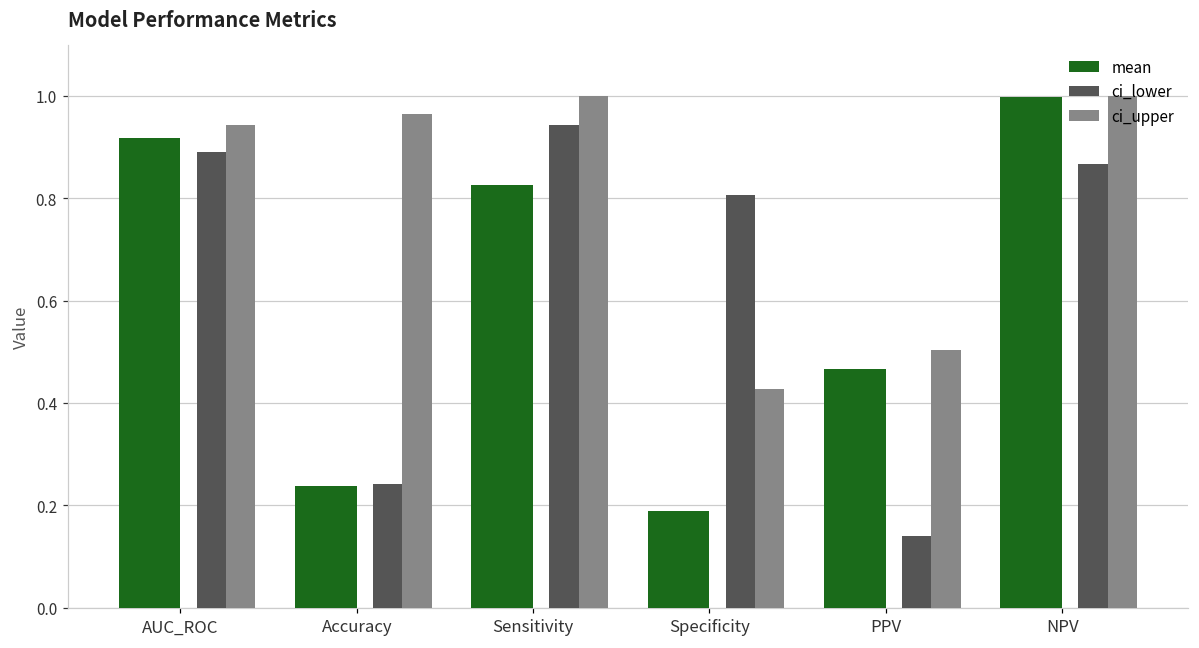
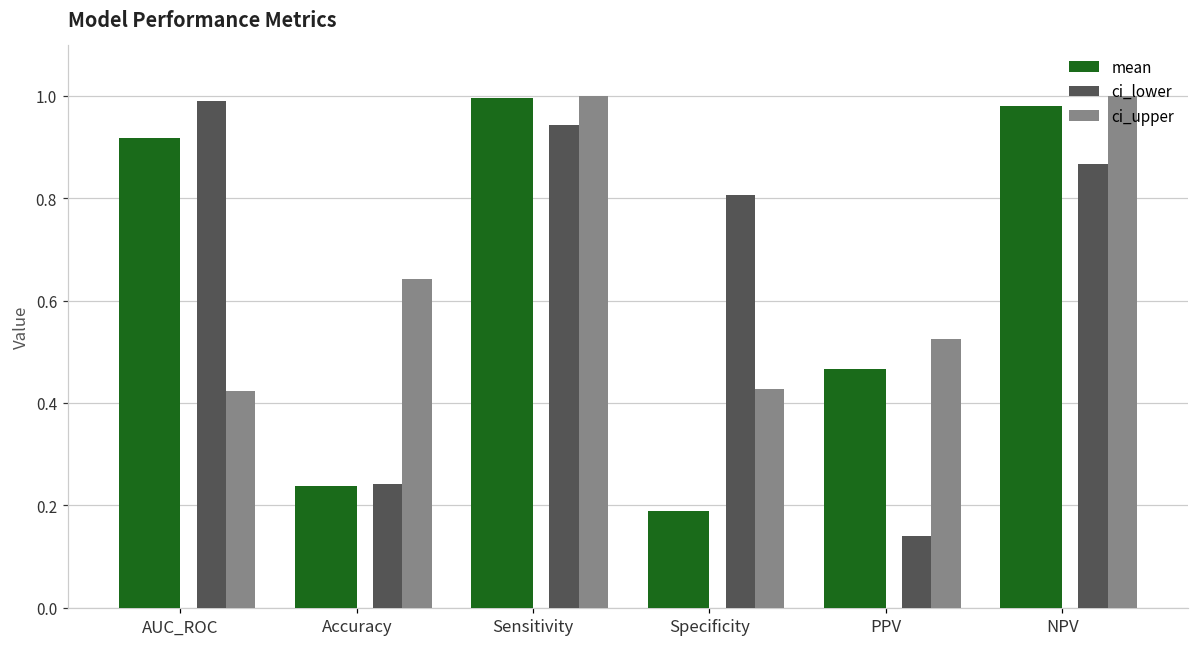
  {
    "mean": {
      "AUC_ROC": 0.92,
      "Accuracy": 0.24,
-     "Sensitivity": 0.83,
+     "Sensitivity": 1.00,
      "Specificity": 0.19,
      "PPV": 0.47,
-     "NPV": 1.00
+     "NPV": 0.98
    },
    "ci_lower": {
-     "AUC_ROC": 0.89,
+     "AUC_ROC": 0.99,
      "Accuracy": 0.24,
      "Sensitivity": 0.94,
      "Specificity": 0.81,
      "PPV": 0.14,
      "NPV": 0.87
    },
    "ci_upper": {
-     "AUC_ROC": 0.94,
-     "Accuracy": 0.97,
+     "AUC_ROC": 0.42,
+     "Accuracy": 0.64,
      "Sensitivity": 1.00,
      "Specificity": 0.43,
-     "PPV": 0.50,
+     "PPV": 0.52,
      "NPV": 1.00
    }
  }
